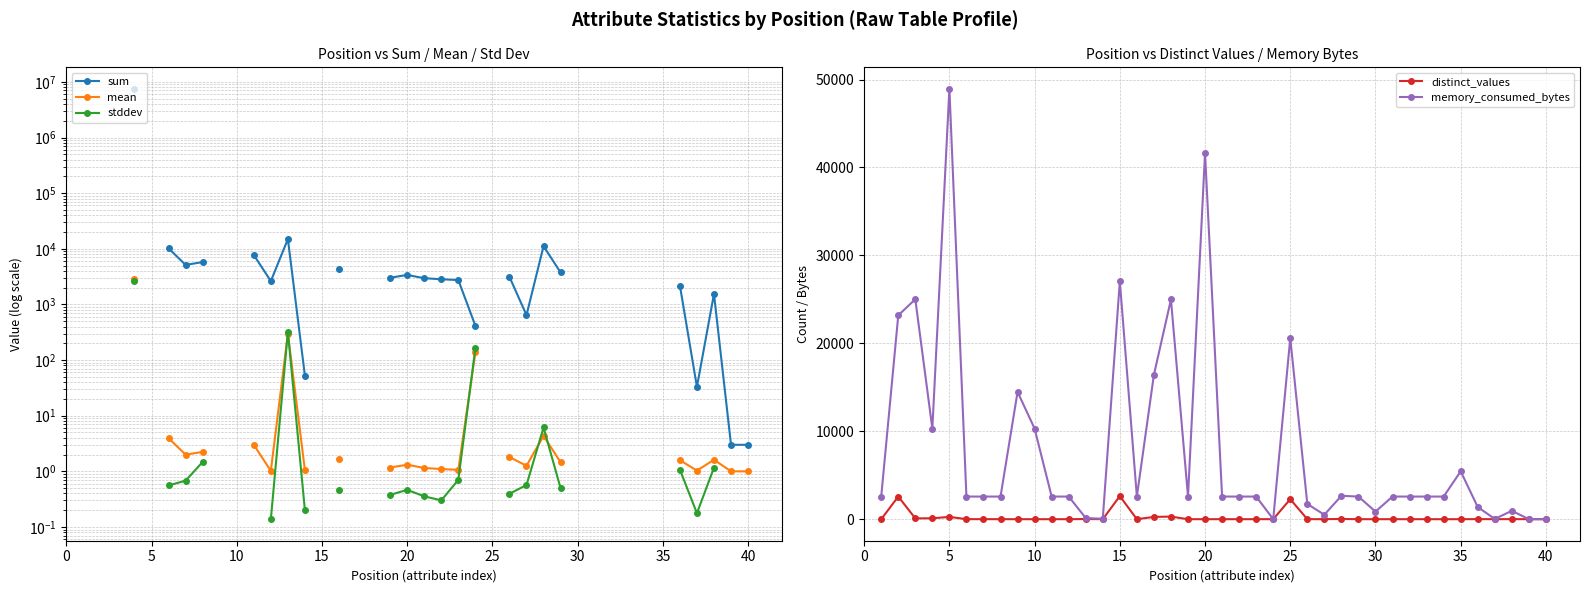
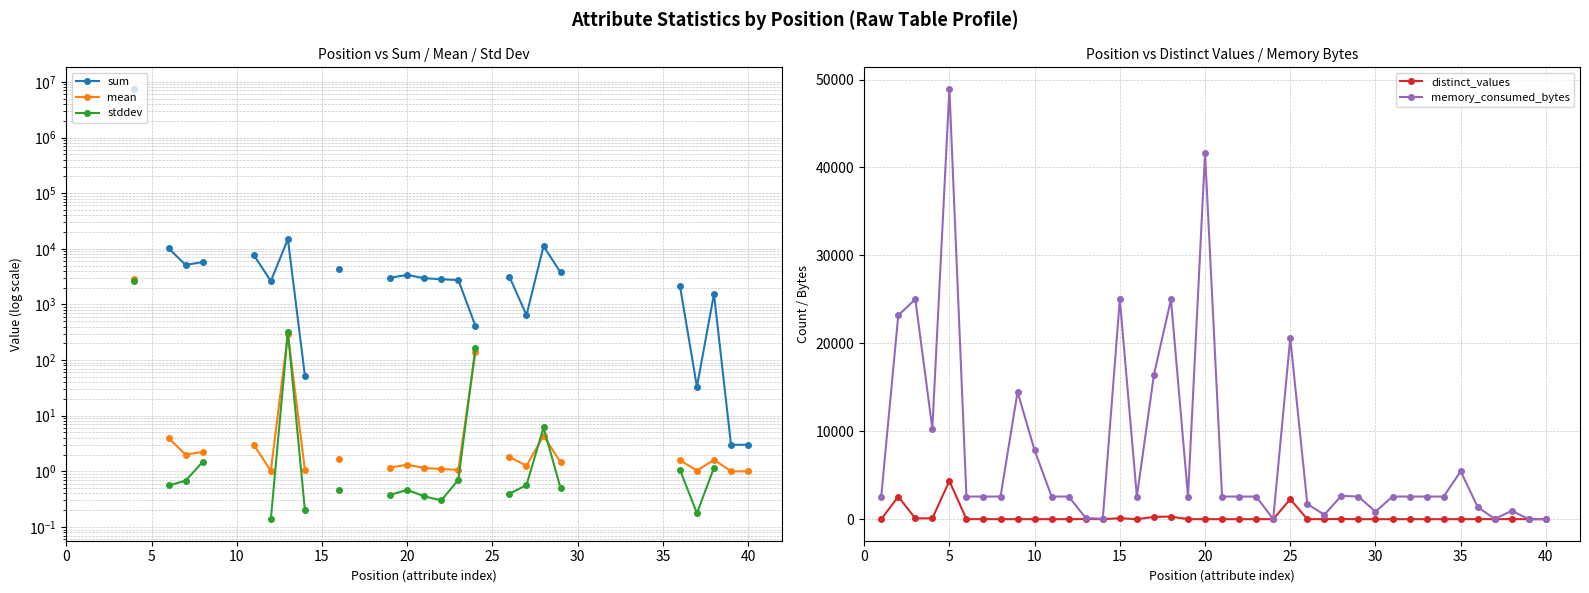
  {
    "Position vs Sum / Mean / Std Dev": {
      "sum": {
        "20": 3000,
        "40": 3
      },
      "mean": {
        "20": 1.3,
        "40": 1.0
      },
      "stddev": {
        "20": 0.5
      }
    },
    "Position vs Distinct Values / Memory Bytes": {
      "distinct_values": {
-       "5": 0,
+       "5": 4000,
        "10": 0,
-       "15": 3000,
+       "15": 0,
        "20": 0,
        "25": 2000,
        "30": 0,
        "35": 0
      },
      "memory_consumed_bytes": {
        "5": 49000,
-       "10": 10000,
-       "15": 27000,
+       "10": 8000,
+       "15": 25000,
        "20": 42000,
        "25": 21000,
        "30": 1000,
        "35": 5000
      }
    }
  }
